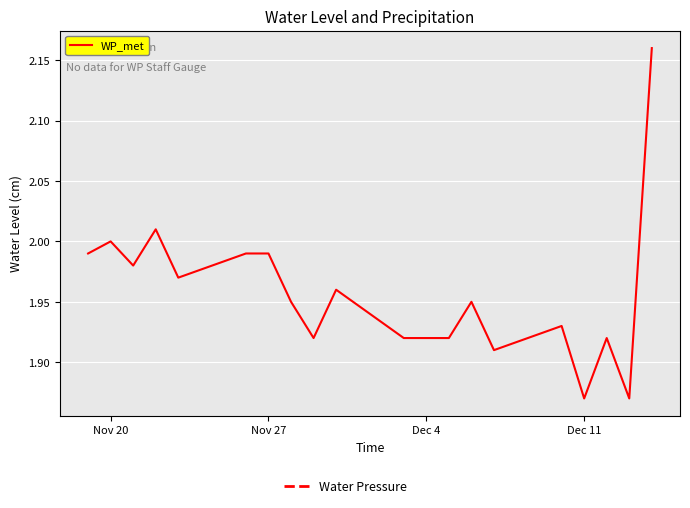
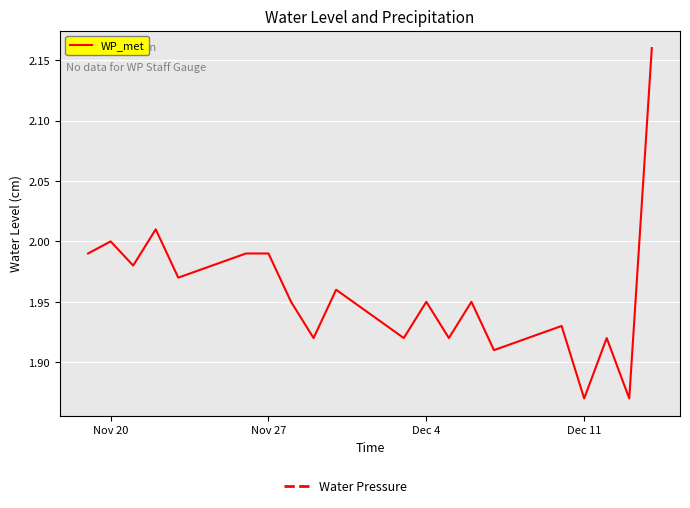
  {
    "Nov 20": 2.00,
    "Nov 27": 1.99,
-   "Dec 4": 1.92,
+   "Dec 4": 1.95,
    "Dec 11": 1.87
  }
